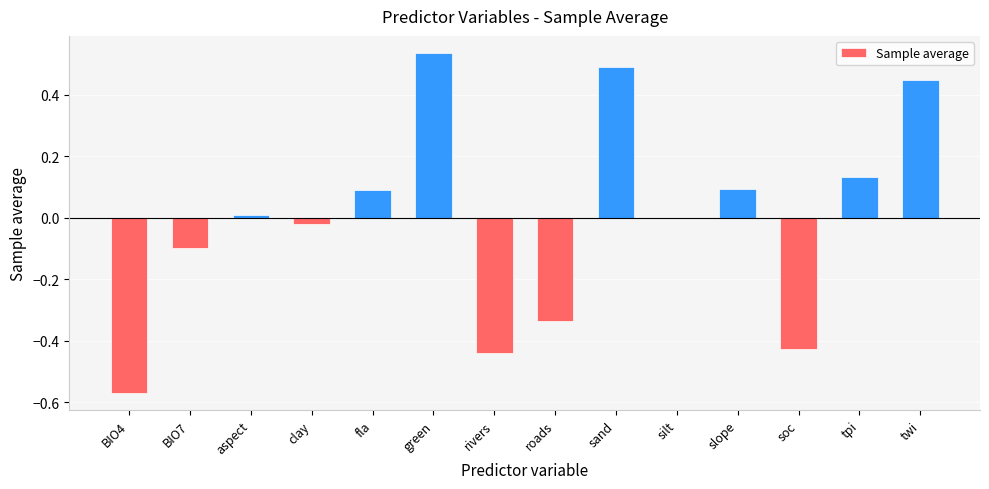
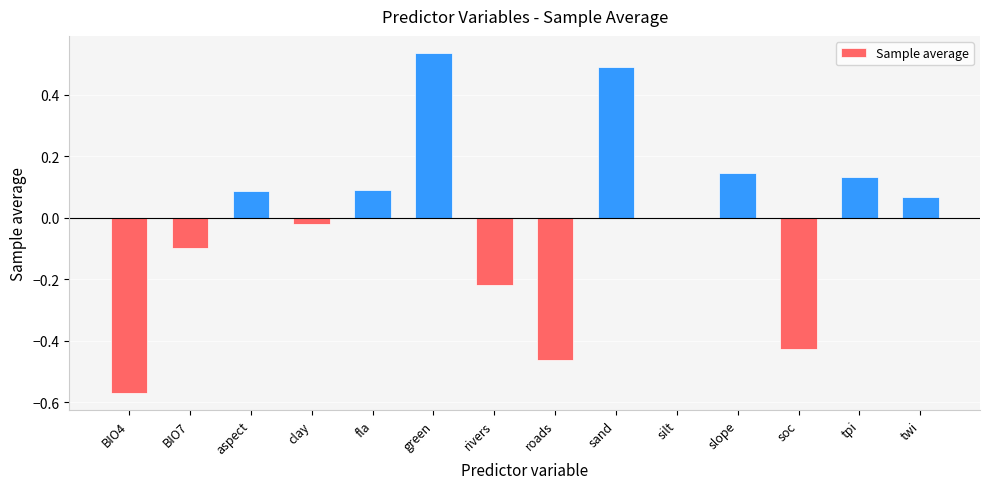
  {
    "BIO4": -0.57,
    "BIO7": -0.10,
-   "aspect": 0.01,
+   "aspect": 0.09,
    "clay": -0.02,
    "fla": 0.09,
    "green": 0.54,
-   "rivers": -0.44,
-   "roads": -0.34,
+   "rivers": -0.22,
+   "roads": -0.46,
    "sand": 0.49,
-   "slope": 0.09,
+   "slope": 0.14,
    "soc": -0.43,
    "tpi": 0.13,
-   "twi": 0.45
+   "twi": 0.07
  }
